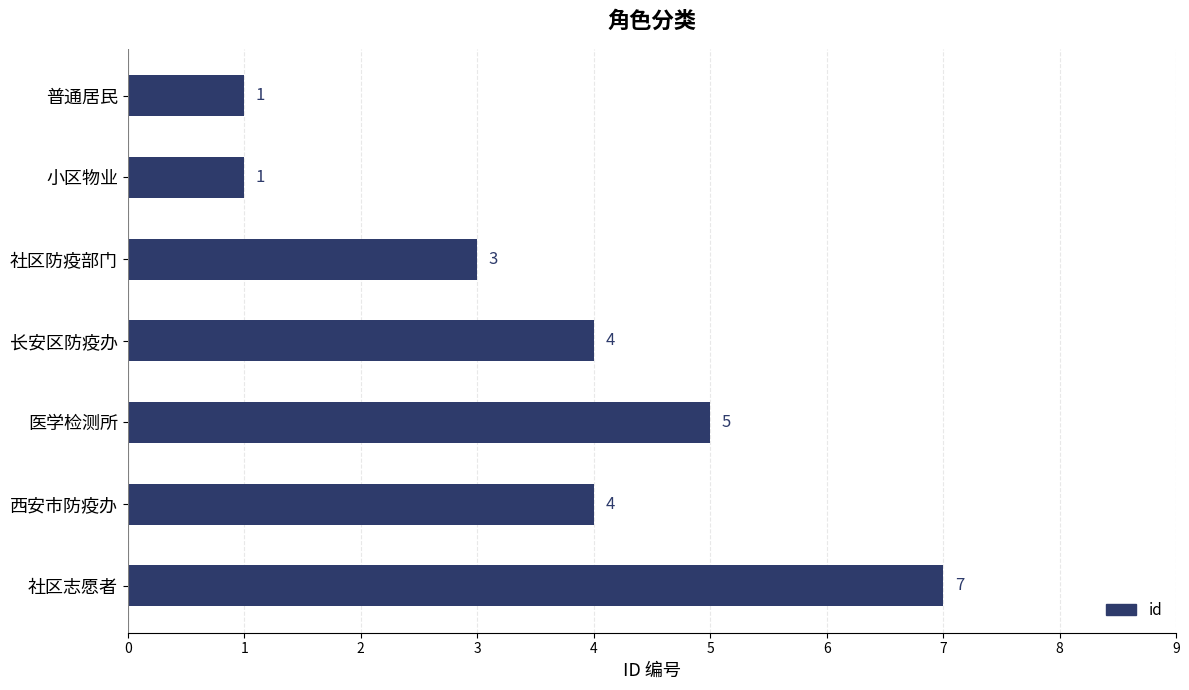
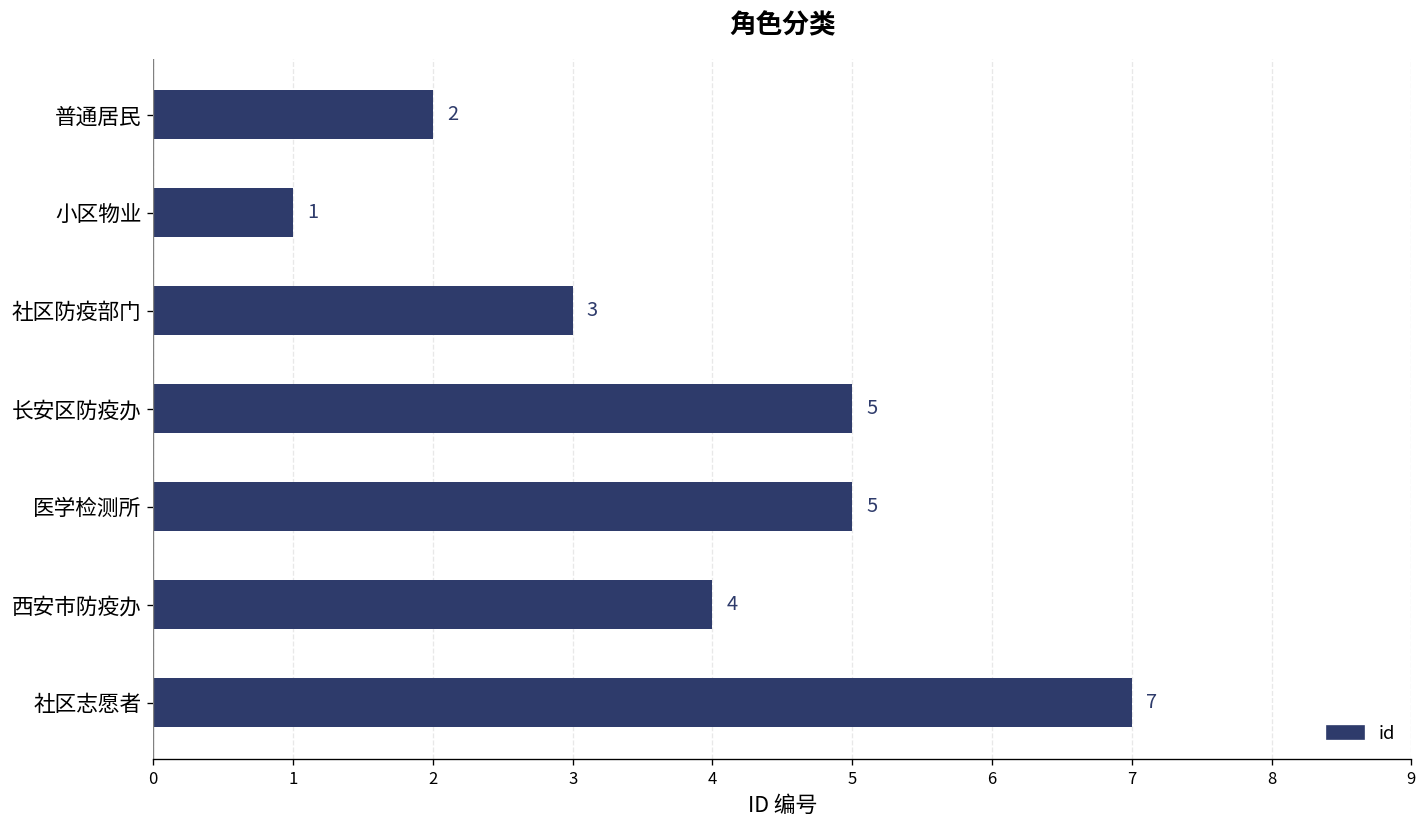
  {
-   "普通居民": 1,
+   "普通居民": 2,
    "小区物业": 1,
    "社区防疫部门": 3,
-   "长安区防疫办": 4,
+   "长安区防疫办": 5,
    "医学检测所": 5,
    "西安市防疫办": 4,
    "社区志愿者": 7
  }
